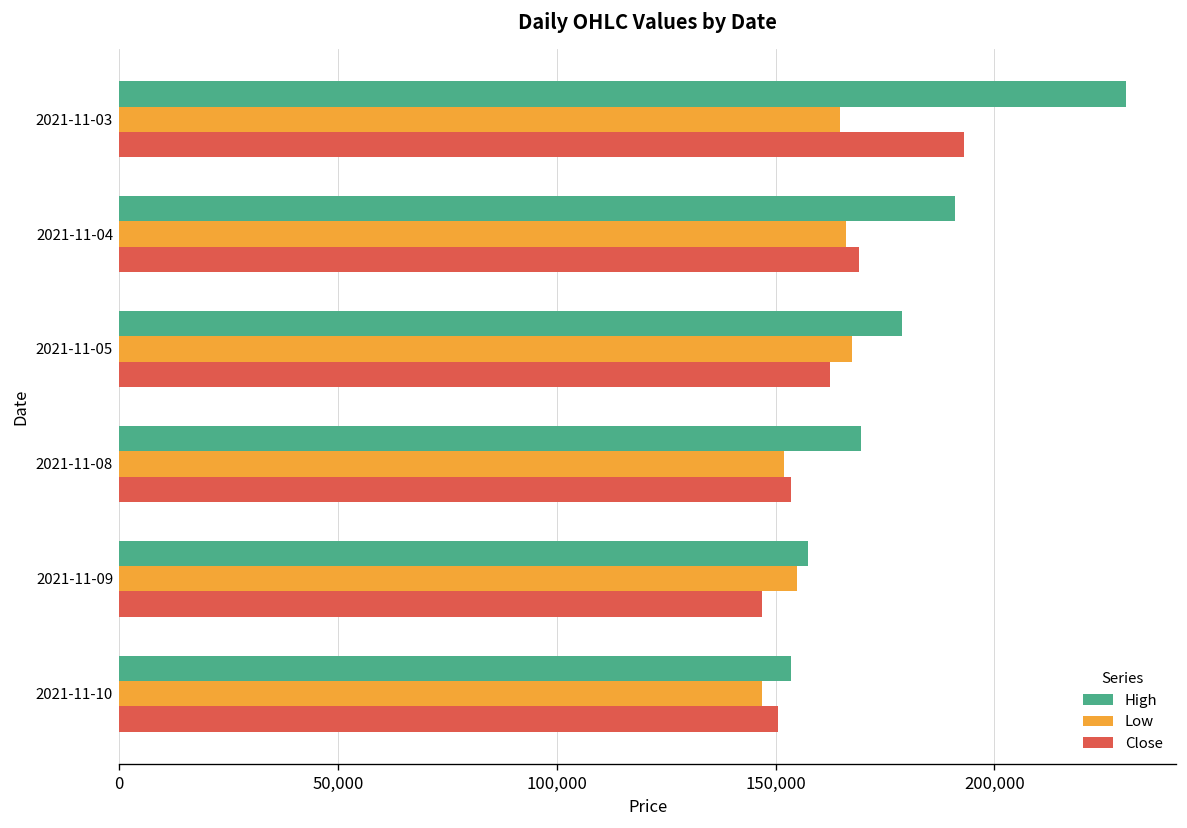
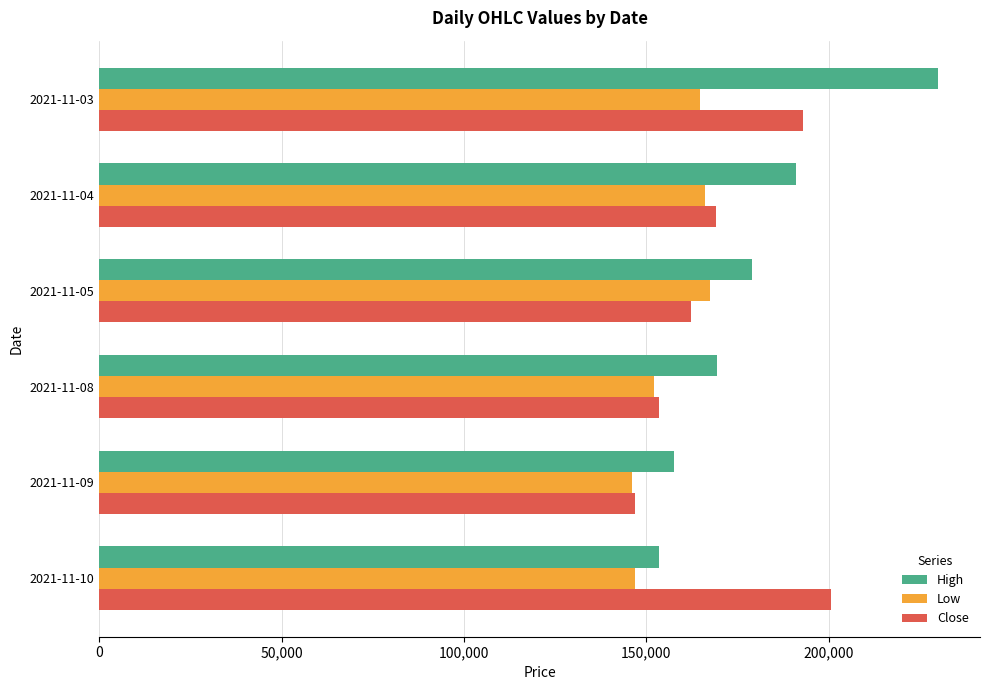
  {
    "High": {
      "2021-11-03": "230,000",
      "2021-11-04": "191,000",
      "2021-11-05": "179,000",
      "2021-11-08": "170,000",
      "2021-11-09": "158,000",
      "2021-11-10": "154,000"
    },
    "Low": {
      "2021-11-03": "165,000",
      "2021-11-04": "166,000",
      "2021-11-05": "168,000",
      "2021-11-08": "152,000",
-     "2021-11-09": "155,000",
+     "2021-11-09": "146,000",
      "2021-11-10": "147,000"
    },
    "Close": {
      "2021-11-03": "193,000",
      "2021-11-04": "169,000",
      "2021-11-05": "162,000",
      "2021-11-08": "154,000",
      "2021-11-09": "147,000",
-     "2021-11-10": "151,000"
+     "2021-11-10": "201,000"
    }
  }
